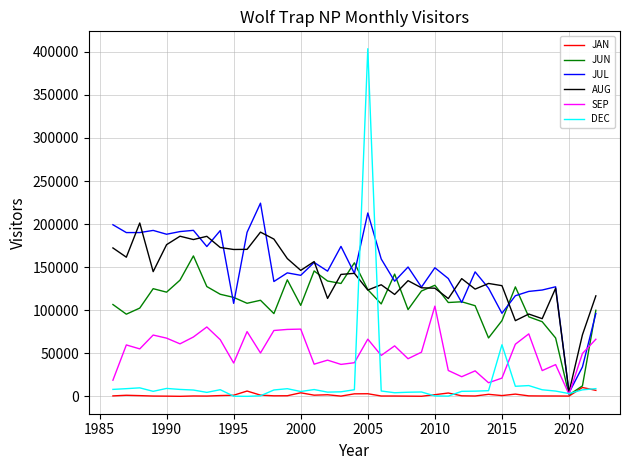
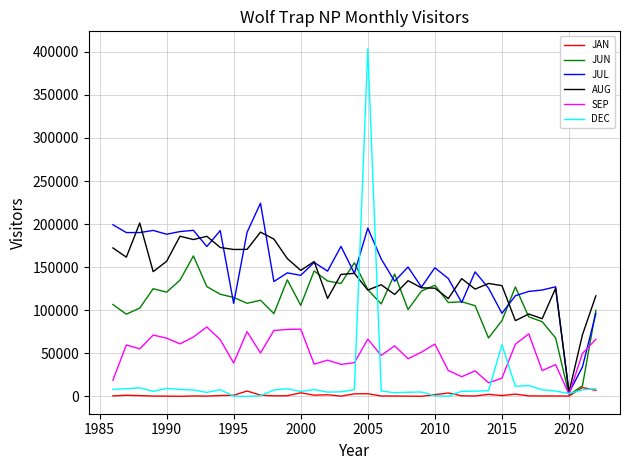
  {
    "JAN": {
      "1990": 0,
      "2005": 0,
      "2015": 0
    },
    "JUN": {
      "1990": 120000,
      "1995": 110000,
      "2000": 110000,
      "2010": 130000,
      "2015": 90000
    },
    "JUL": {
      "1990": 190000,
      "1995": 110000,
      "2000": 140000,
-     "2005": 210000,
+     "2005": 200000,
      "2010": 150000,
      "2015": 100000
    },
    "AUG": {
-     "1990": 180000,
+     "1990": 160000,
      "1995": 170000,
      "2000": 150000,
      "2010": 130000,
      "2015": 130000
    },
    "SEP": {
      "1990": 70000,
      "1995": 40000,
      "2000": 80000,
      "2005": 70000,
-     "2010": 100000,
+     "2010": 60000,
      "2015": 20000
    },
    "DEC": {
      "1990": 10000,
      "2005": 400000,
      "2015": 60000
    }
  }
